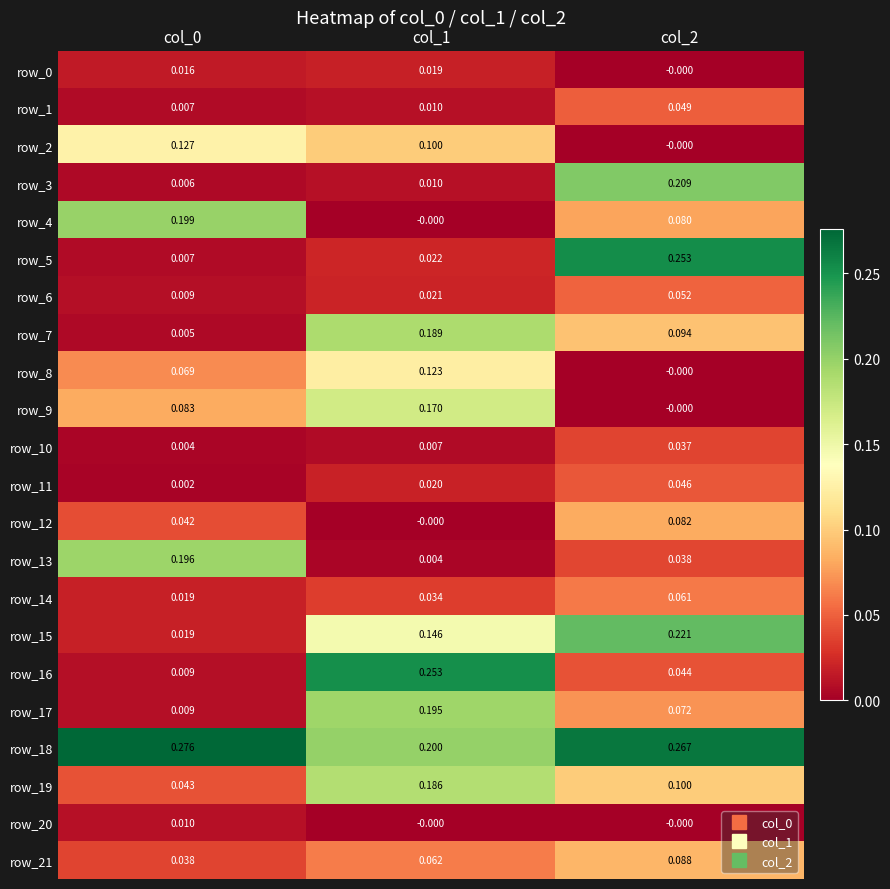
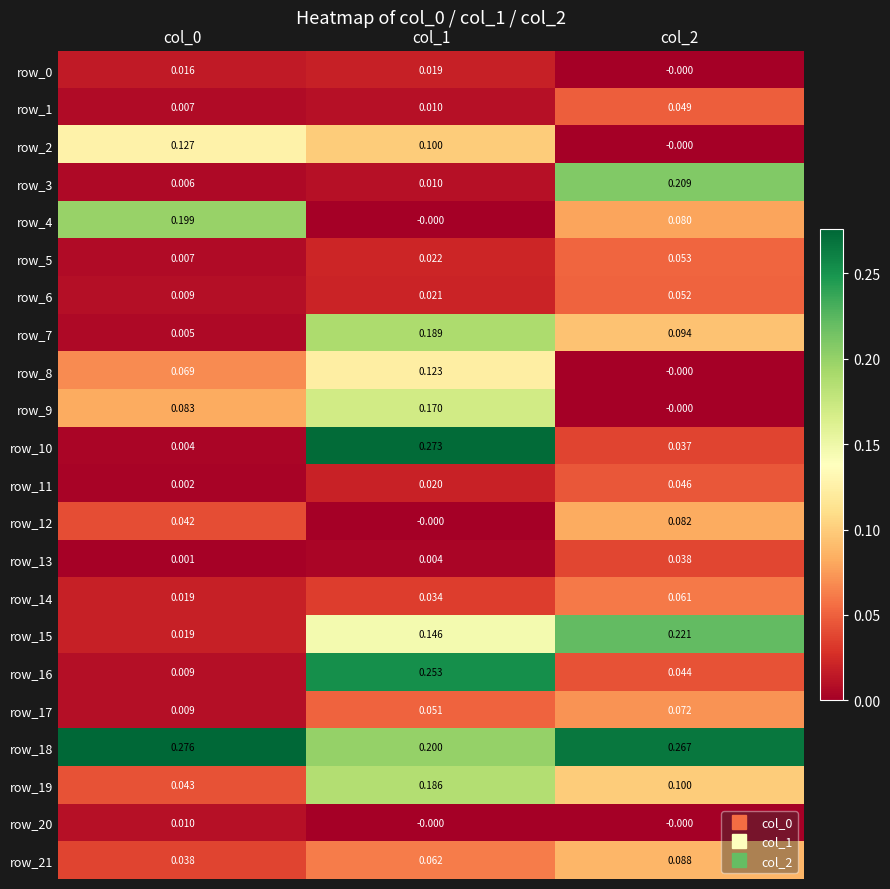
  {
    "row_0": {
      "col_0": 0.016,
      "col_1": 0.019,
      "col_2": -0.000
    },
    "row_1": {
      "col_0": 0.007,
      "col_1": 0.010,
      "col_2": 0.049
    },
    "row_2": {
      "col_0": 0.127,
      "col_1": 0.100,
      "col_2": -0.000
    },
    "row_3": {
      "col_0": 0.006,
      "col_1": 0.010,
      "col_2": 0.209
    },
    "row_4": {
      "col_0": 0.199,
      "col_1": -0.000,
      "col_2": 0.080
    },
    "row_5": {
      "col_0": 0.007,
      "col_1": 0.022,
-     "col_2": 0.253
+     "col_2": 0.053
    },
    "row_6": {
      "col_0": 0.009,
      "col_1": 0.021,
      "col_2": 0.052
    },
    "row_7": {
      "col_0": 0.005,
      "col_1": 0.189,
      "col_2": 0.094
    },
    "row_8": {
      "col_0": 0.069,
      "col_1": 0.123,
      "col_2": -0.000
    },
    "row_9": {
      "col_0": 0.083,
      "col_1": 0.170,
      "col_2": -0.000
    },
    "row_10": {
      "col_0": 0.004,
-     "col_1": 0.007,
+     "col_1": 0.273,
      "col_2": 0.037
    },
    "row_11": {
      "col_0": 0.002,
      "col_1": 0.020,
      "col_2": 0.046
    },
    "row_12": {
      "col_0": 0.042,
      "col_1": -0.000,
      "col_2": 0.082
    },
    "row_13": {
-     "col_0": 0.196,
+     "col_0": 0.001,
      "col_1": 0.004,
      "col_2": 0.038
    },
    "row_14": {
      "col_0": 0.019,
      "col_1": 0.034,
      "col_2": 0.061
    },
    "row_15": {
      "col_0": 0.019,
      "col_1": 0.146,
      "col_2": 0.221
    },
    "row_16": {
      "col_0": 0.009,
      "col_1": 0.253,
      "col_2": 0.044
    },
    "row_17": {
      "col_0": 0.009,
-     "col_1": 0.195,
+     "col_1": 0.051,
      "col_2": 0.072
    },
    "row_18": {
      "col_0": 0.276,
      "col_1": 0.200,
      "col_2": 0.267
    },
    "row_19": {
      "col_0": 0.043,
      "col_1": 0.186,
      "col_2": 0.100
    },
    "row_20": {
      "col_0": 0.010,
      "col_1": -0.000,
      "col_2": -0.000
    },
    "row_21": {
      "col_0": 0.038,
      "col_1": 0.062,
      "col_2": 0.088
    }
  }
